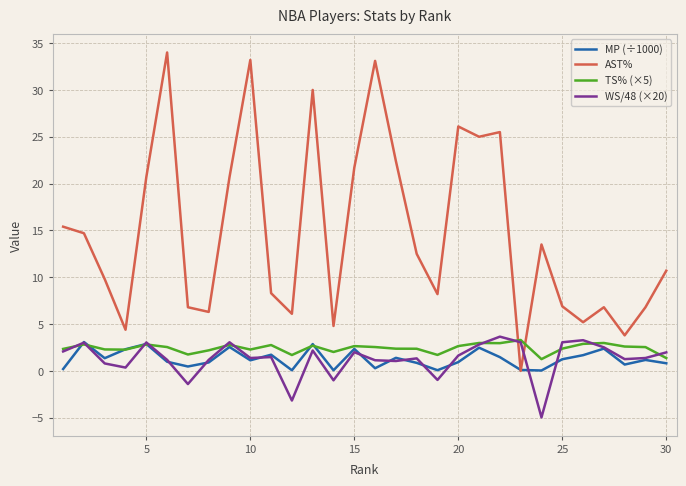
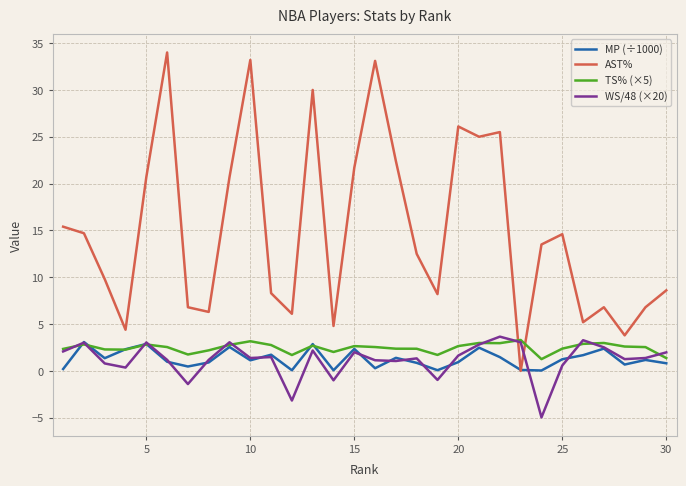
  {
    "MP (÷1000)": {
      "15": 2,
      "20": 1,
      "25": 1,
      "30": 1
    },
    "AST%": {
      "5": 21,
      "10": 33,
      "15": 22,
      "20": 26,
-     "25": 7,
-     "30": 11
+     "25": 15,
+     "30": 9
    },
    "TS% (×5)": {
-     "10": 2,
+     "10": 3,
      "15": 3,
      "20": 3,
      "25": 2,
      "30": 1
    },
    "WS/48 (×20)": {
      "15": 2,
      "20": 2,
-     "25": 3,
+     "25": 1,
      "30": 2
    }
  }
